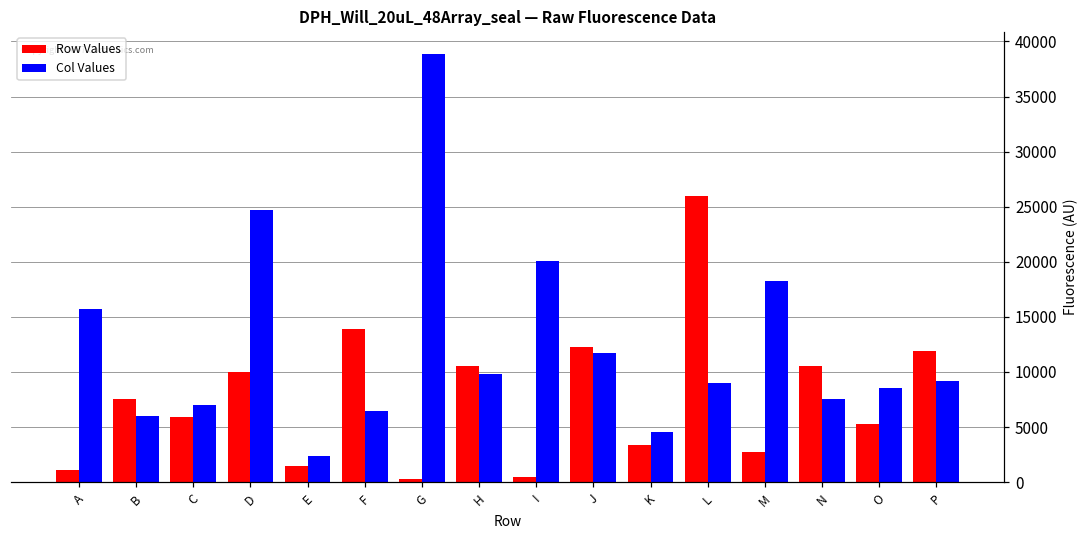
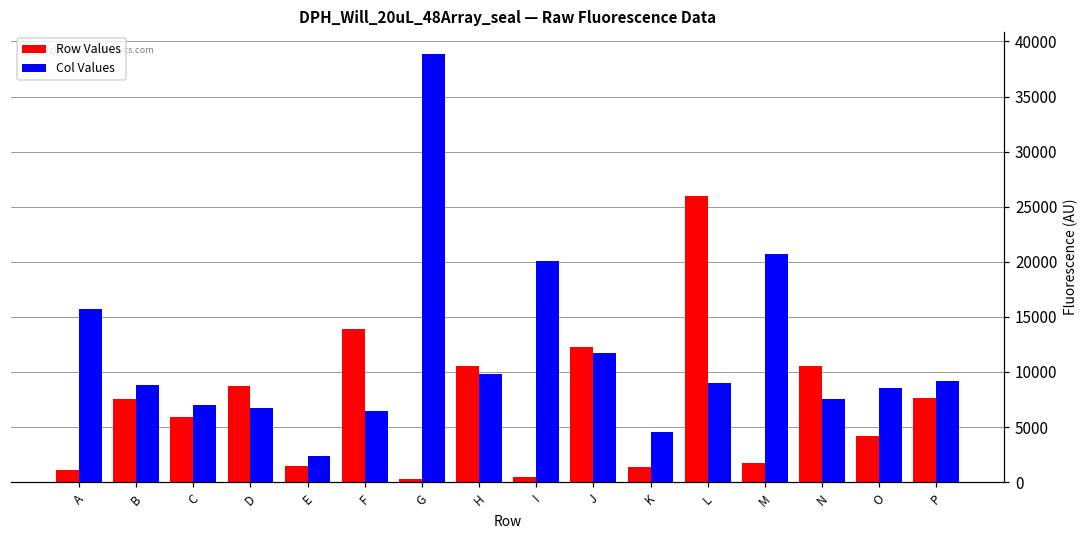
  {
    "Row Values": {
      "A": 1100,
      "B": 7600,
      "C": 5900,
-     "D": 10000,
+     "D": 8700,
      "E": 1500,
      "F": 13900,
      "G": 300,
      "H": 10600,
      "I": 400,
      "J": 12200,
-     "K": 3300,
+     "K": 1400,
      "L": 26000,
-     "M": 2700,
+     "M": 1800,
      "N": 10600,
-     "O": 5300,
-     "P": 11900
+     "O": 4200,
+     "P": 7600
    },
    "Col Values": {
      "A": 15700,
-     "B": 6000,
+     "B": 8800,
      "C": 7000,
-     "D": 24700,
+     "D": 6700,
      "E": 2300,
      "F": 6500,
      "G": 38900,
      "H": 9800,
      "I": 20000,
      "J": 11700,
      "K": 4500,
      "L": 9000,
-     "M": 18300,
+     "M": 20700,
      "N": 7500,
      "O": 8500,
      "P": 9200
    }
  }
